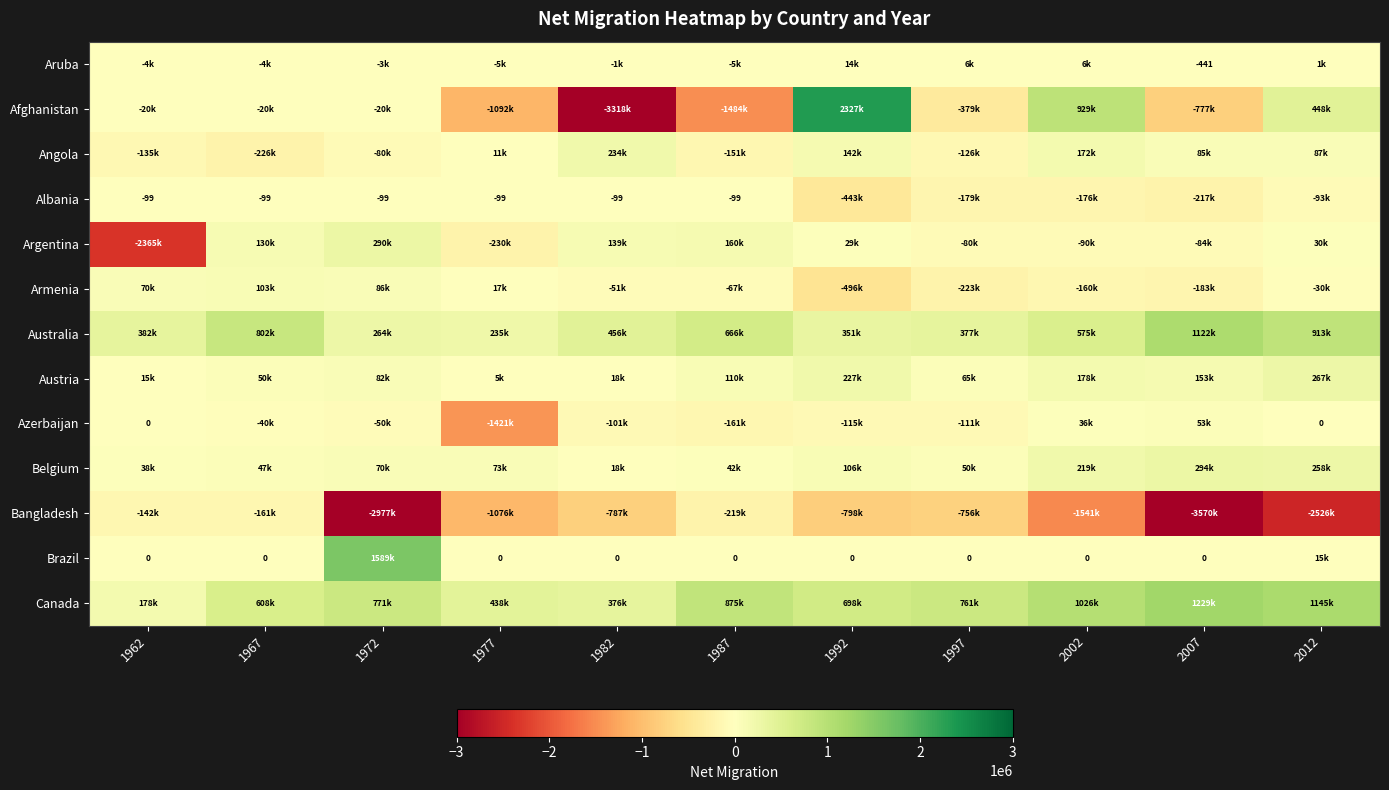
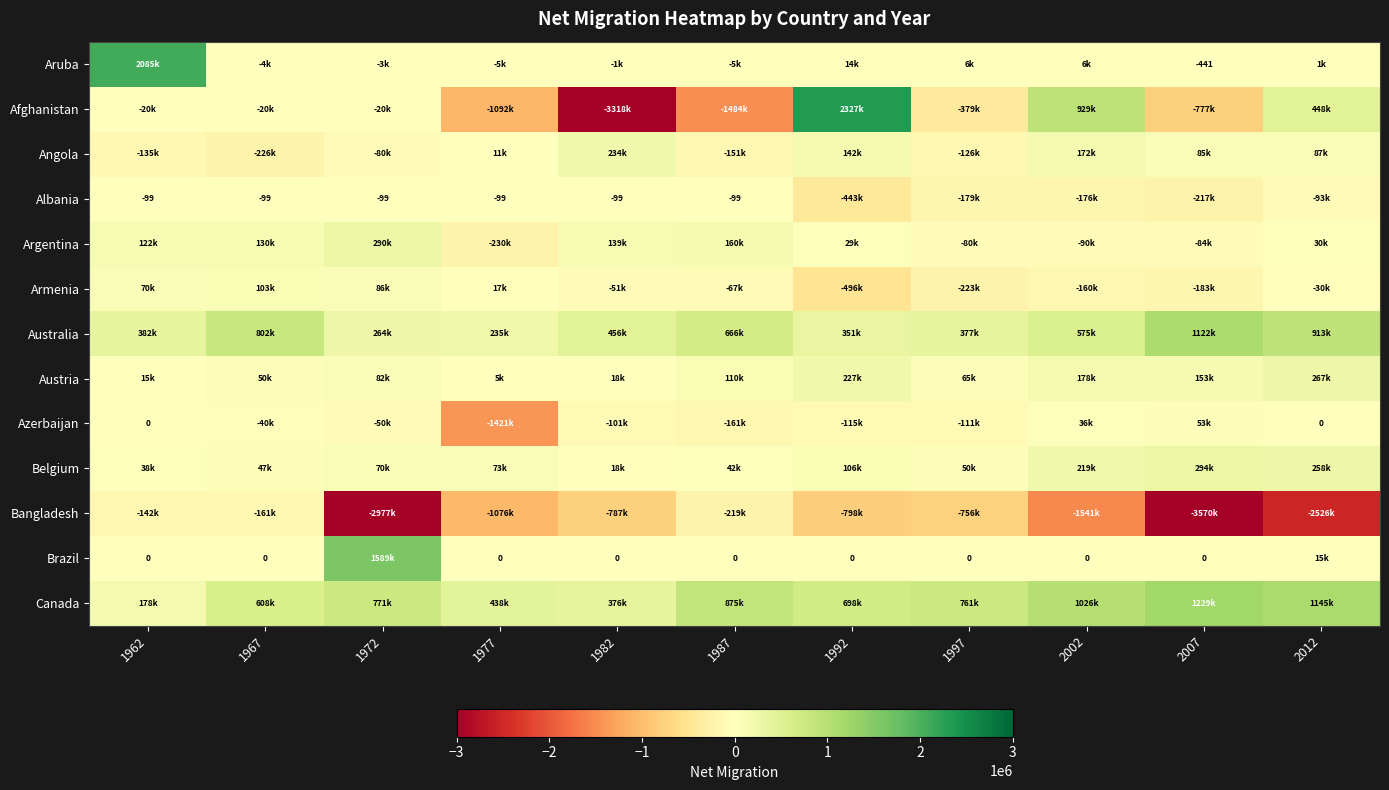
  {
    "Aruba": {
-     "1962": "-4k",
+     "1962": "2085k",
      "1967": "-4k",
      "1972": "-3k",
      "1977": "-5k",
      "1982": "-1k",
      "1987": "-5k",
      "1992": "14k",
      "1997": "6k",
      "2002": "6k",
      "2007": "-441",
      "2012": "1k"
    },
    "Afghanistan": {
      "1962": "-20k",
      "1967": "-20k",
      "1972": "-20k",
      "1977": "-1092k",
      "1982": "-3318k",
      "1987": "-1484k",
      "1992": "2327k",
      "1997": "-379k",
      "2002": "929k",
      "2007": "-777k",
      "2012": "448k"
    },
    "Angola": {
      "1962": "-135k",
      "1967": "-226k",
      "1972": "-80k",
      "1977": "11k",
      "1982": "234k",
      "1987": "-151k",
      "1992": "142k",
      "1997": "-126k",
      "2002": "172k",
      "2007": "85k",
      "2012": "87k"
    },
    "Albania": {
      "1962": "-99",
      "1967": "-99",
      "1972": "-99",
      "1977": "-99",
      "1982": "-99",
      "1987": "-99",
      "1992": "-443k",
      "1997": "-179k",
      "2002": "-176k",
      "2007": "-217k",
      "2012": "-93k"
    },
    "Argentina": {
-     "1962": "-2365k",
+     "1962": "122k",
      "1967": "130k",
      "1972": "290k",
      "1977": "-230k",
      "1982": "139k",
      "1987": "160k",
      "1992": "29k",
      "1997": "-80k",
      "2002": "-90k",
      "2007": "-84k",
      "2012": "30k"
    },
    "Armenia": {
      "1962": "70k",
      "1967": "103k",
      "1972": "86k",
      "1977": "17k",
      "1982": "-51k",
      "1987": "-67k",
      "1992": "-496k",
      "1997": "-223k",
      "2002": "-160k",
      "2007": "-183k",
      "2012": "-30k"
    },
    "Australia": {
      "1962": "382k",
      "1967": "802k",
      "1972": "264k",
      "1977": "235k",
      "1982": "456k",
      "1987": "666k",
      "1992": "351k",
      "1997": "377k",
      "2002": "575k",
      "2007": "1122k",
      "2012": "913k"
    },
    "Austria": {
      "1962": "15k",
      "1967": "50k",
      "1972": "82k",
      "1977": "5k",
      "1982": "18k",
      "1987": "110k",
      "1992": "227k",
      "1997": "65k",
      "2002": "178k",
      "2007": "153k",
      "2012": "267k"
    },
    "Azerbaijan": {
      "1962": "0",
      "1967": "-40k",
      "1972": "-50k",
      "1977": "-1421k",
      "1982": "-101k",
      "1987": "-161k",
      "1992": "-115k",
      "1997": "-111k",
      "2002": "36k",
      "2007": "53k",
      "2012": "0"
    },
    "Belgium": {
      "1962": "38k",
      "1967": "47k",
      "1972": "70k",
      "1977": "73k",
      "1982": "18k",
      "1987": "42k",
      "1992": "106k",
      "1997": "50k",
      "2002": "219k",
      "2007": "294k",
      "2012": "258k"
    },
    "Bangladesh": {
      "1962": "-142k",
      "1967": "-161k",
      "1972": "-2977k",
      "1977": "-1076k",
      "1982": "-787k",
      "1987": "-219k",
      "1992": "-798k",
      "1997": "-756k",
      "2002": "-1541k",
      "2007": "-3570k",
      "2012": "-2526k"
    },
    "Brazil": {
      "1962": "0",
      "1967": "0",
      "1972": "1589k",
      "1977": "0",
      "1982": "0",
      "1987": "0",
      "1992": "0",
      "1997": "0",
      "2002": "0",
      "2007": "0",
      "2012": "15k"
    },
    "Canada": {
      "1962": "178k",
      "1967": "608k",
      "1972": "771k",
      "1977": "438k",
      "1982": "376k",
      "1987": "875k",
      "1992": "698k",
      "1997": "761k",
      "2002": "1026k",
      "2007": "1229k",
      "2012": "1145k"
    }
  }
